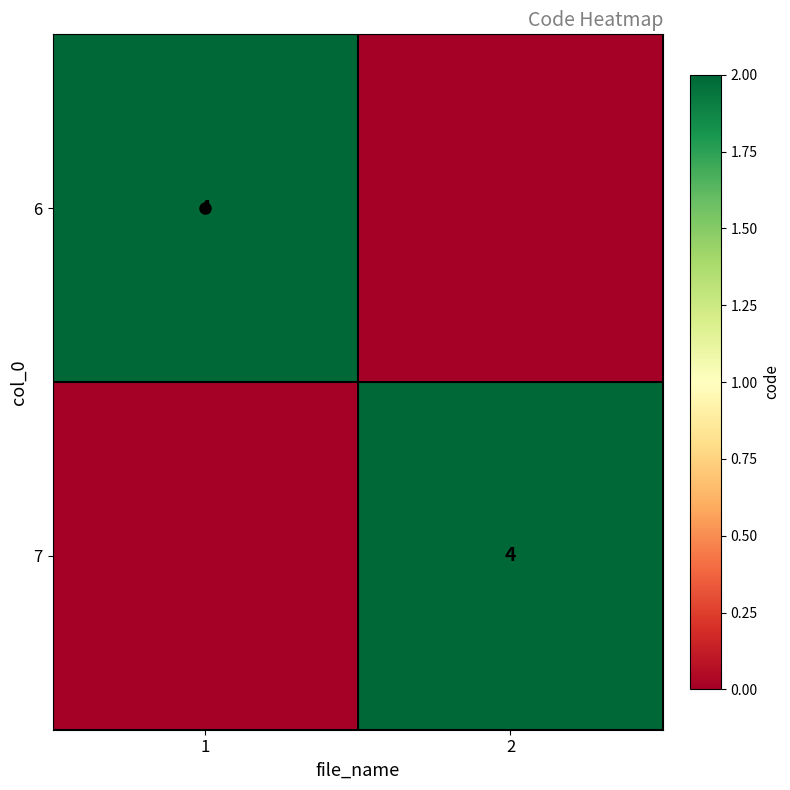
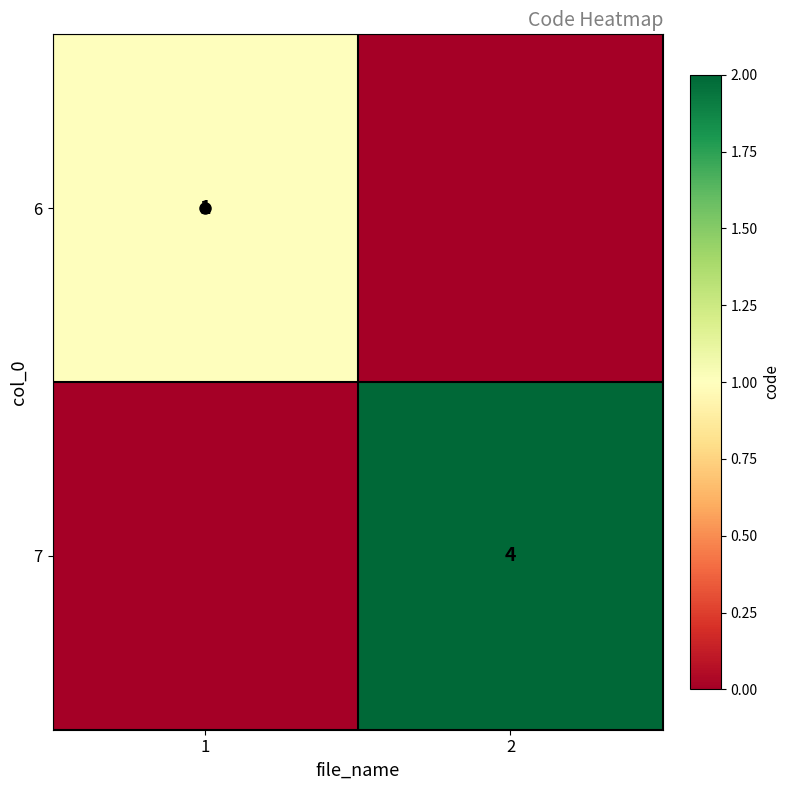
  {
    "6": {
-     "1": 4
+     "1": 1
    },
    "7": {
      "2": 4
    }
  }
